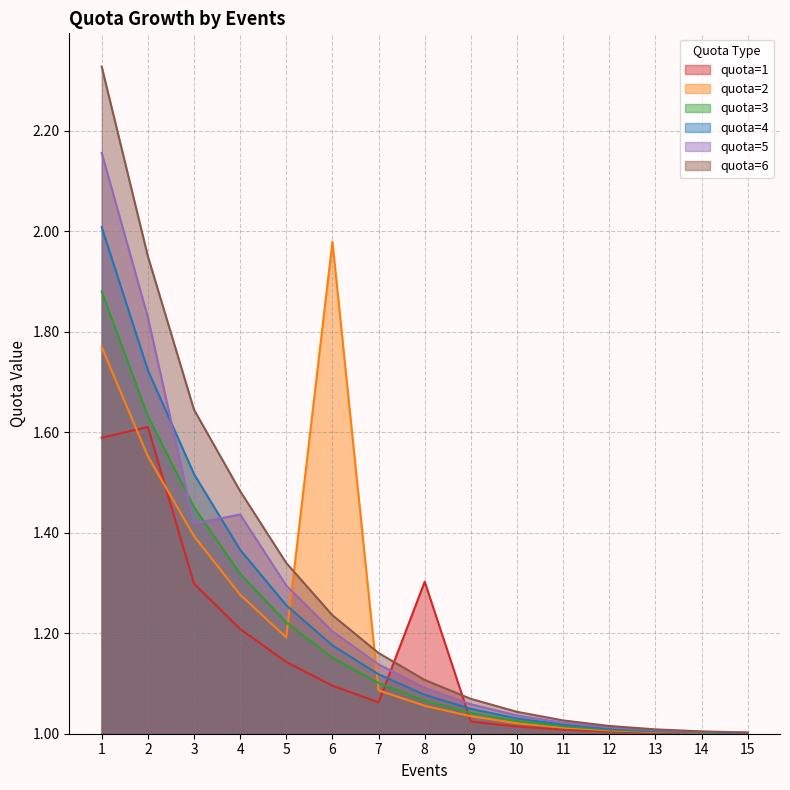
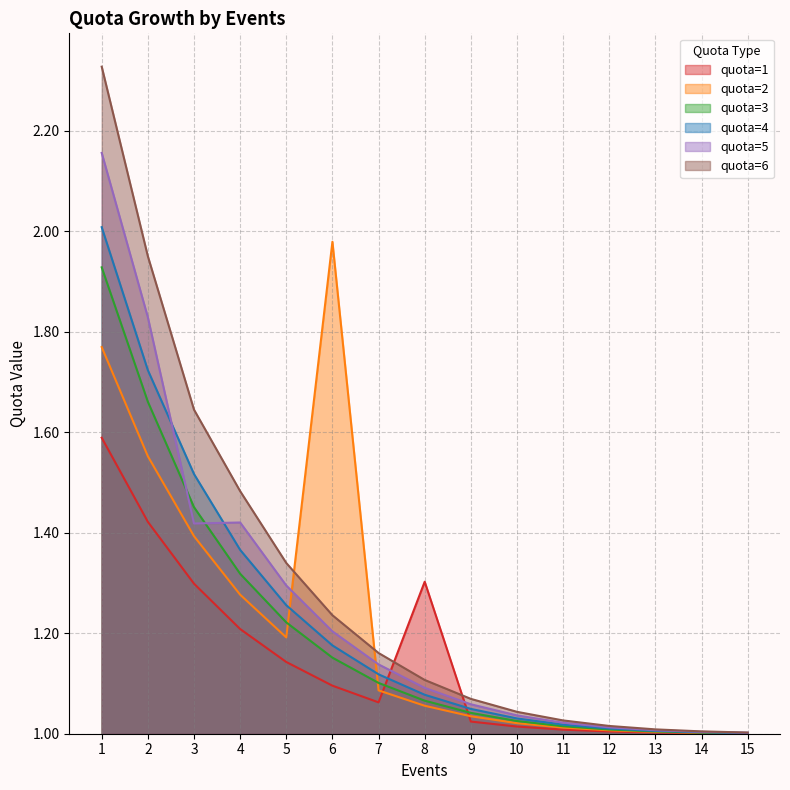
  {
    "quota=1": {
      "1": 1.59,
-     "2": 1.61,
+     "2": 1.42,
      "3": 1.30,
      "4": 1.21,
      "5": 1.14,
      "6": 1.10,
      "7": 1.06,
      "8": 1.30,
      "9": 1.02,
      "10": 1.01
    },
    "quota=2": {
      "1": 1.77,
      "2": 1.55,
      "3": 1.39,
      "4": 1.28,
      "5": 1.19,
      "6": 1.98,
      "7": 1.09,
      "8": 1.06,
      "9": 1.03
    },
    "quota=3": {
-     "1": 1.88,
-     "2": 1.63,
+     "1": 1.93,
+     "2": 1.66,
      "3": 1.45,
      "4": 1.32,
      "5": 1.22,
      "6": 1.15,
      "7": 1.10,
      "8": 1.07,
      "9": 1.04
    },
    "quota=4": {
      "1": 2.01,
      "2": 1.72,
      "3": 1.52,
      "4": 1.37,
      "5": 1.26,
      "6": 1.18,
      "7": 1.12,
      "8": 1.08,
      "9": 1.05,
      "10": 1.03
    },
    "quota=5": {
      "1": 2.16,
      "2": 1.83,
      "3": 1.42,
-     "4": 1.44,
+     "4": 1.42,
      "5": 1.29,
      "6": 1.20,
      "7": 1.14,
      "8": 1.09,
      "9": 1.06,
      "10": 1.04
    },
    "quota=6": {
      "1": 2.33,
      "2": 1.95,
      "3": 1.64,
      "4": 1.48,
      "5": 1.34,
      "6": 1.24,
      "7": 1.16,
      "8": 1.11,
      "9": 1.07,
      "10": 1.04
    }
  }
